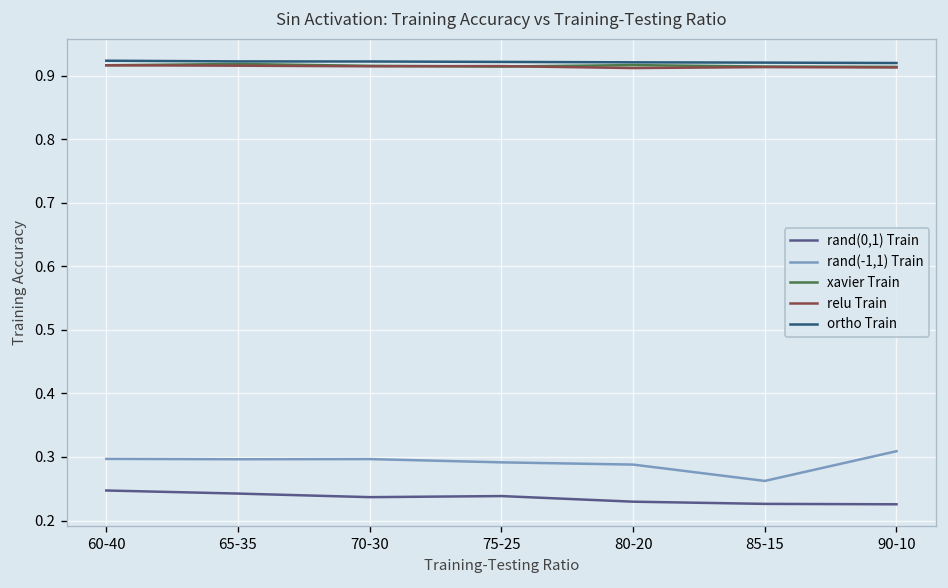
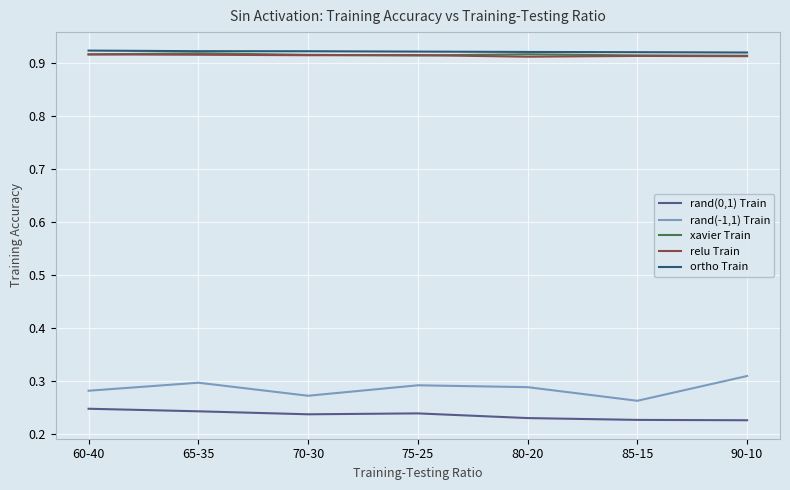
  {
    "rand(-1,1) Train": {
-     "60-40": 0.30,
+     "60-40": 0.28,
      "65-35": 0.30,
-     "70-30": 0.30,
+     "70-30": 0.27,
      "75-25": 0.29,
      "80-20": 0.29,
      "85-15": 0.26,
      "90-10": 0.31
    }
  }
